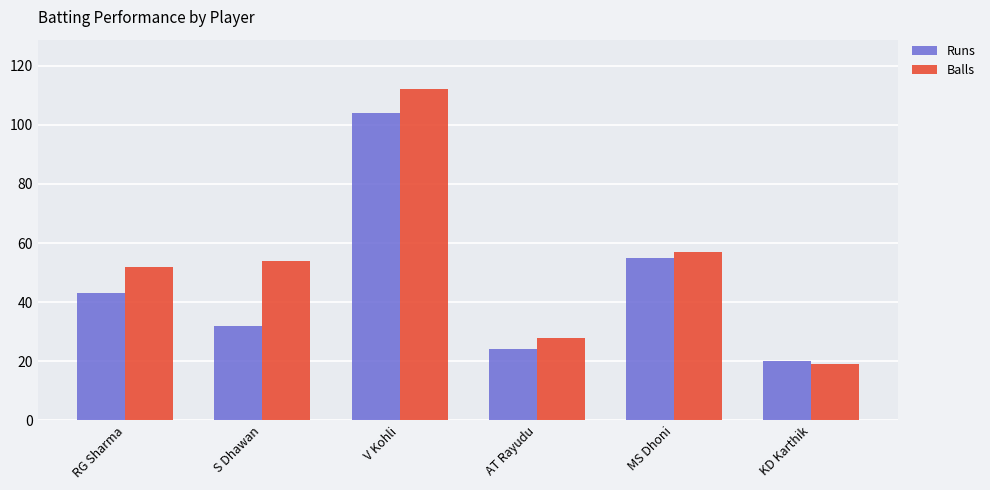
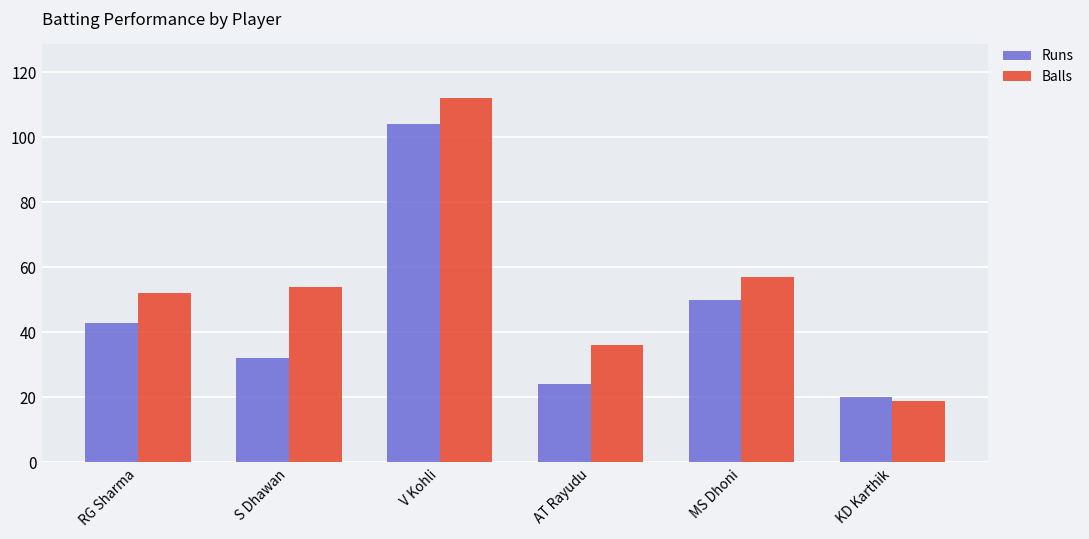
  {
    "Runs": {
      "RG Sharma": 43,
      "S Dhawan": 32,
      "V Kohli": 104,
      "AT Rayudu": 24,
-     "MS Dhoni": 55,
+     "MS Dhoni": 50,
      "KD Karthik": 20
    },
    "Balls": {
      "RG Sharma": 52,
      "S Dhawan": 54,
      "V Kohli": 112,
-     "AT Rayudu": 28,
+     "AT Rayudu": 36,
      "MS Dhoni": 57,
      "KD Karthik": 19
    }
  }
